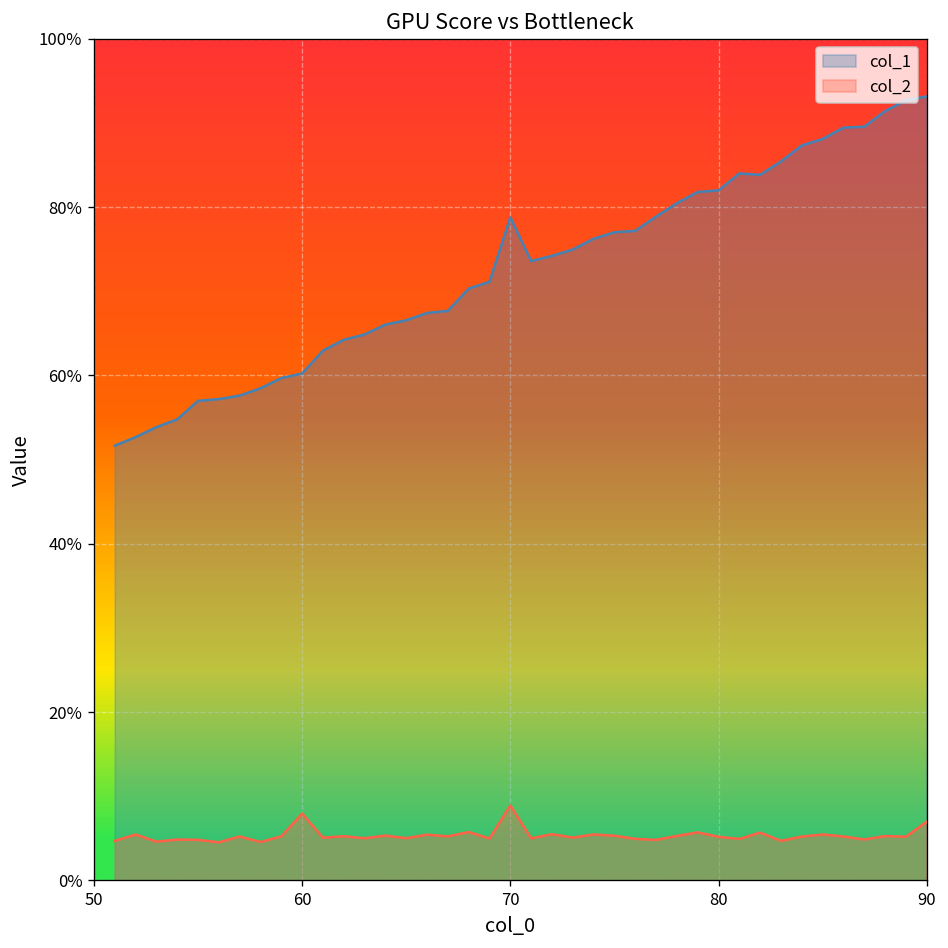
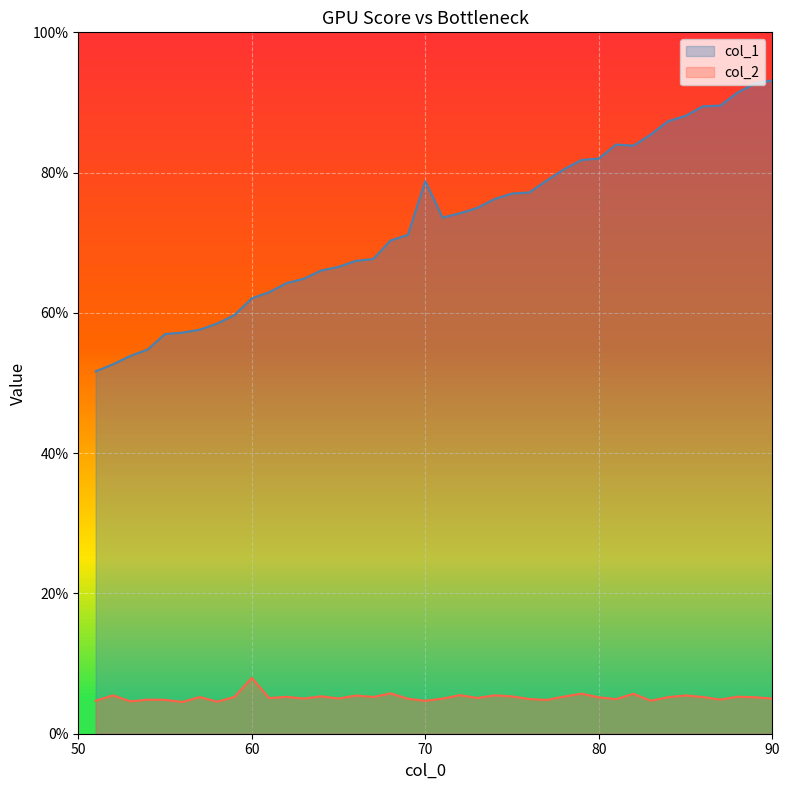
  {
    "col_1": {
-     "60": "60%",
+     "60": "62%",
      "70": "79%",
      "80": "82%",
      "90": "93%"
    },
    "col_2": {
      "60": "8%",
-     "70": "9%",
+     "70": "5%",
      "80": "5%",
-     "90": "7%"
+     "90": "5%"
    }
  }
